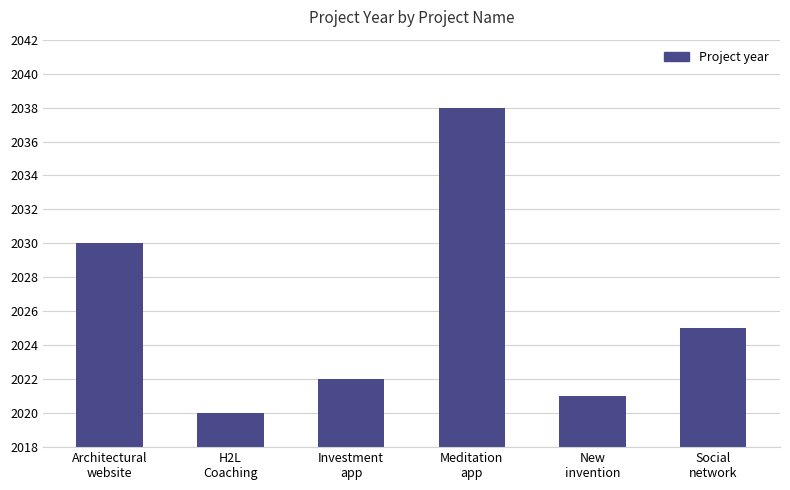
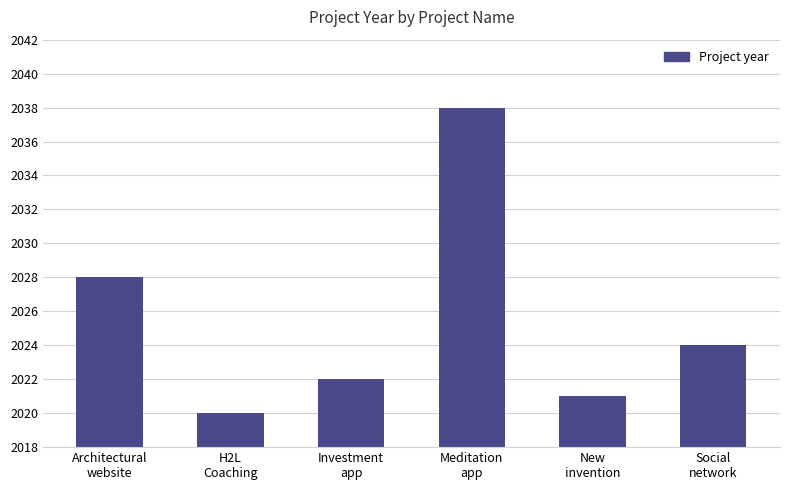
  {
-   "Architectural website": 2030,
+   "Architectural website": 2028,
    "H2L Coaching": 2020,
    "Investment app": 2022,
    "Meditation app": 2038,
    "New invention": 2021,
-   "Social network": 2025
+   "Social network": 2024
  }
